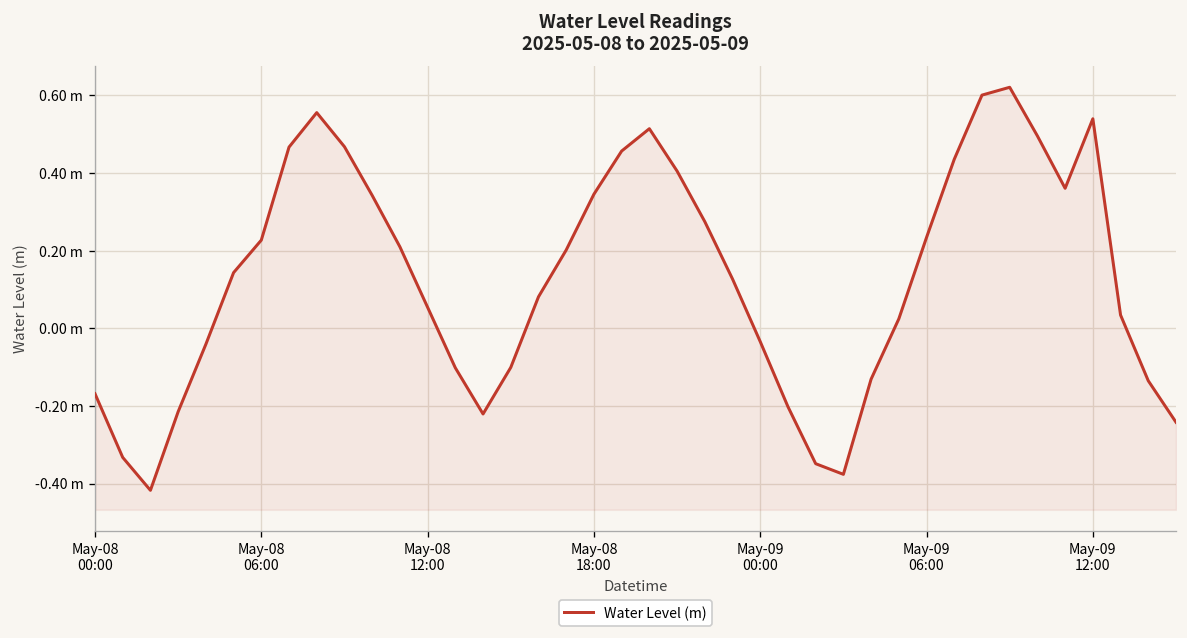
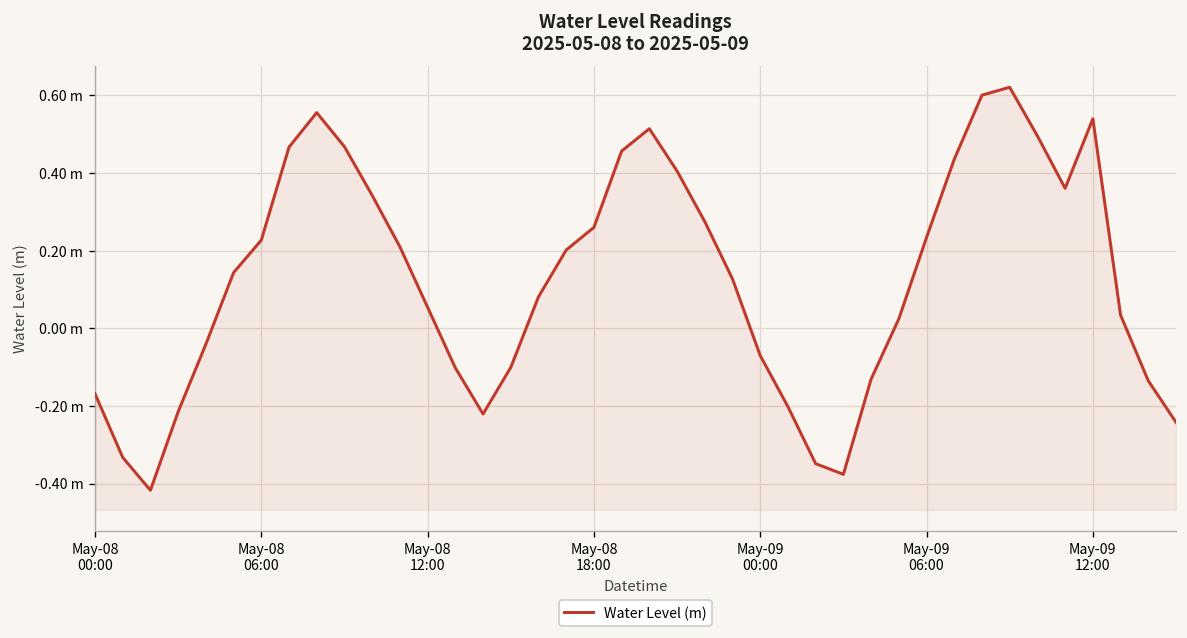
  {
    "May-08 00:00": "-0.17 m",
    "May-08 06:00": "0.23 m",
    "May-08 12:00": "0.05 m",
-   "May-08 18:00": "0.35 m",
-   "May-09 00:00": "-0.03 m",
+   "May-08 18:00": "0.26 m",
+   "May-09 00:00": "-0.07 m",
    "May-09 06:00": "0.23 m",
    "May-09 12:00": "0.54 m"
  }
